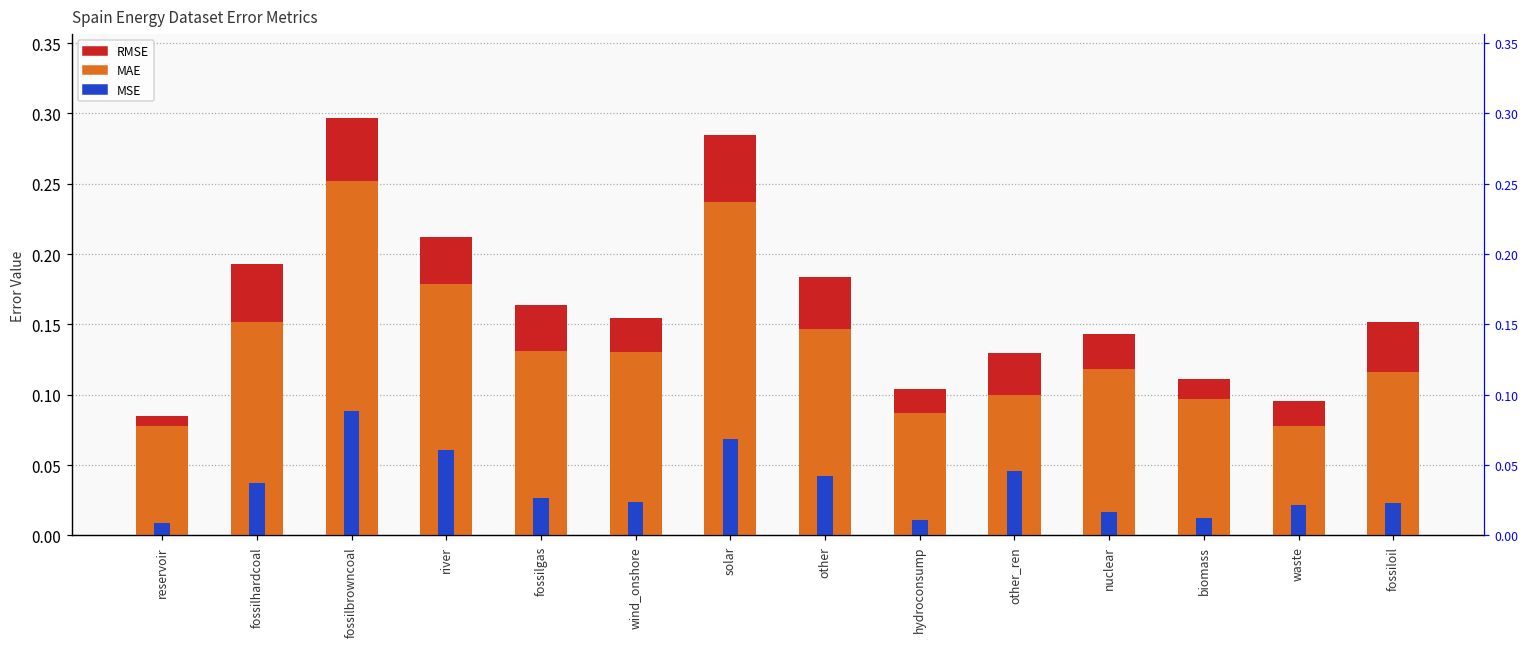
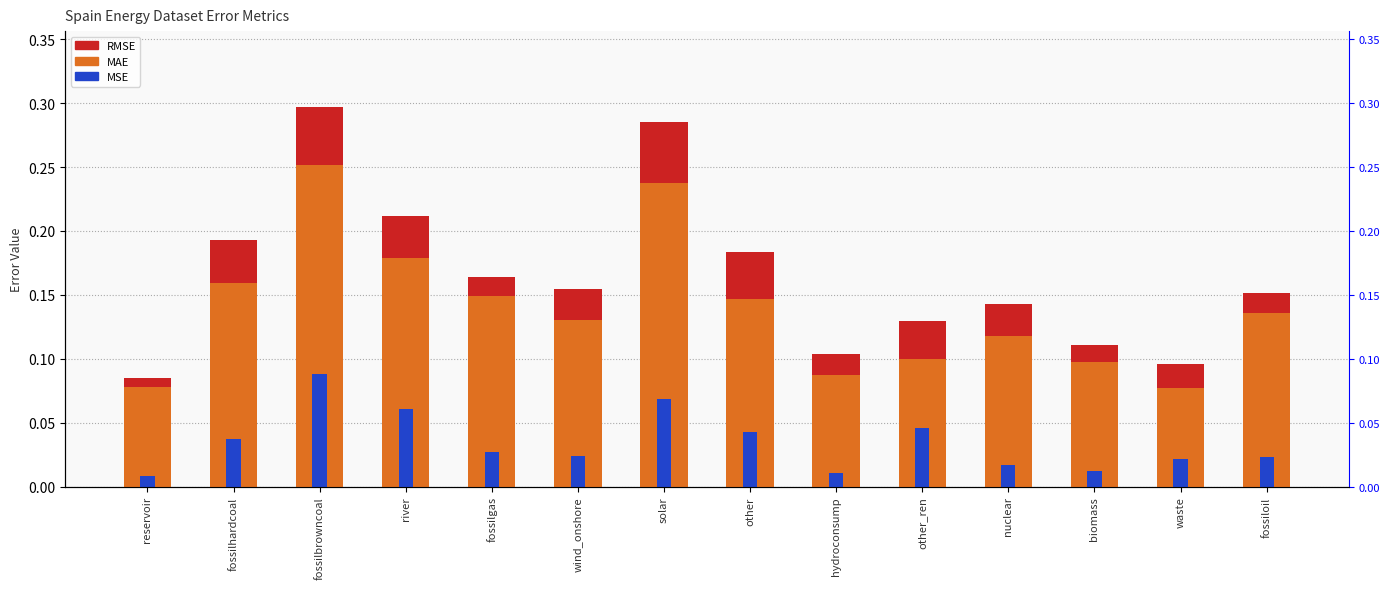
  {
    "RMSE": {
      "reservoir": 0.085,
      "fossilhardcoal": 0.193,
      "fossilbrowncoal": 0.297,
      "river": 0.212,
      "fossilgas": 0.164,
      "wind_onshore": 0.155,
      "solar": 0.285,
      "other": 0.184,
      "hydroconsump": 0.104,
      "other_ren": 0.129,
      "nuclear": 0.143,
      "biomass": 0.111,
      "waste": 0.096,
      "fossiloil": 0.152
    },
    "MAE": {
-     "fossilhardcoal": 0.151,
-     "fossilgas": 0.131,
-     "fossiloil": 0.116
+     "fossilhardcoal": 0.159,
+     "fossilgas": 0.149,
+     "fossiloil": 0.136
    }
  }
